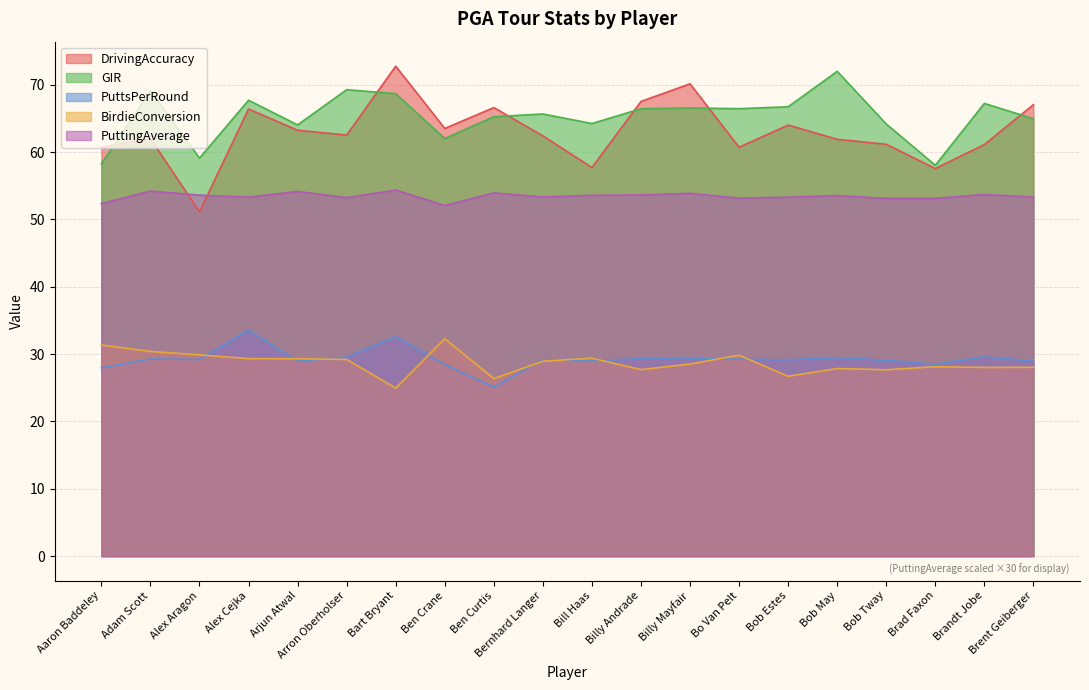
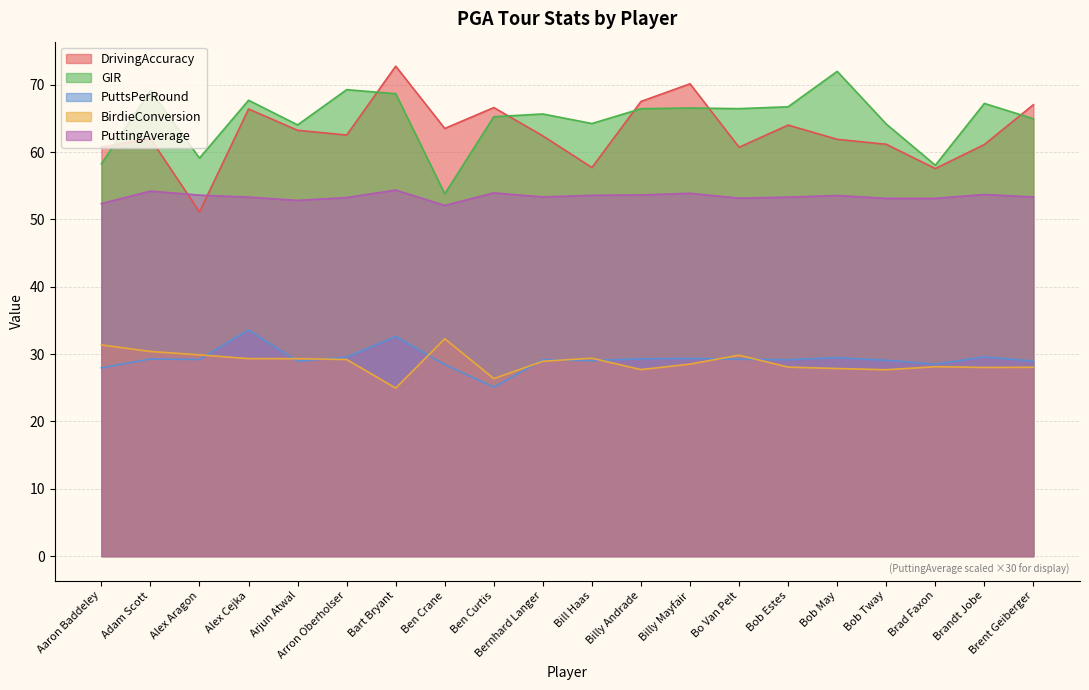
  {
    "DrivingAccuracy": {
      "Alex Aragon": 51,
      "Alex Cejka": 66,
      "Arjun Atwal": 63,
      "Arron Oberholser": 63,
      "Bart Bryant": 73,
      "Ben Crane": 64,
      "Ben Curtis": 67,
      "Bernhard Langer": 62,
      "Bill Haas": 58,
      "Billy Andrade": 68,
      "Billy Mayfair": 70,
      "Bo Van Pelt": 61,
      "Bob Estes": 64,
      "Bob May": 62,
      "Bob Tway": 61,
      "Brad Faxon": 58,
      "Brandt Jobe": 61,
      "Brent Geiberger": 67
    },
    "GIR": {
      "Aaron Baddeley": 58,
      "Alex Aragon": 59,
      "Alex Cejka": 68,
      "Arjun Atwal": 64,
      "Arron Oberholser": 69,
      "Bart Bryant": 69,
-     "Ben Crane": 62,
+     "Ben Crane": 54,
      "Ben Curtis": 65,
      "Bernhard Langer": 66,
      "Bill Haas": 64,
      "Billy Andrade": 66,
      "Billy Mayfair": 67,
      "Bo Van Pelt": 66,
      "Bob Estes": 67,
      "Bob May": 72,
      "Bob Tway": 64,
      "Brad Faxon": 58,
      "Brandt Jobe": 67,
      "Brent Geiberger": 65
    },
    "PuttsPerRound": {
      "Aaron Baddeley": 28,
      "Adam Scott": 29,
      "Alex Aragon": 29,
      "Alex Cejka": 34,
      "Arjun Atwal": 29,
      "Bart Bryant": 33,
      "Ben Crane": 28,
      "Ben Curtis": 25,
      "Billy Andrade": 29,
      "Billy Mayfair": 29,
      "Bo Van Pelt": 29,
      "Bob Estes": 29,
      "Bob May": 29,
      "Bob Tway": 29,
      "Brandt Jobe": 30,
      "Brent Geiberger": 29
    },
    "BirdieConversion": {
      "Aaron Baddeley": 31,
      "Adam Scott": 30,
      "Alex Aragon": 30,
      "Alex Cejka": 29,
      "Arjun Atwal": 29,
      "Bart Bryant": 25,
      "Ben Crane": 32,
      "Ben Curtis": 26,
      "Billy Andrade": 28,
      "Billy Mayfair": 29,
      "Bo Van Pelt": 30,
-     "Bob Estes": 27,
+     "Bob Estes": 28,
      "Bob May": 28,
      "Bob Tway": 28,
      "Brandt Jobe": 28,
      "Brent Geiberger": 28
    },
    "PuttingAverage": {
      "Aaron Baddeley": 52,
      "Adam Scott": 54,
      "Alex Aragon": 54,
      "Alex Cejka": 53,
-     "Arjun Atwal": 54,
+     "Arjun Atwal": 53,
      "Arron Oberholser": 53,
      "Bart Bryant": 54,
      "Ben Crane": 52,
      "Ben Curtis": 54,
      "Bernhard Langer": 53,
      "Bill Haas": 54,
      "Billy Andrade": 54,
      "Billy Mayfair": 54,
      "Bo Van Pelt": 53,
      "Bob Estes": 53,
      "Bob May": 54,
      "Bob Tway": 53,
      "Brad Faxon": 53,
      "Brandt Jobe": 54,
      "Brent Geiberger": 53
    }
  }
